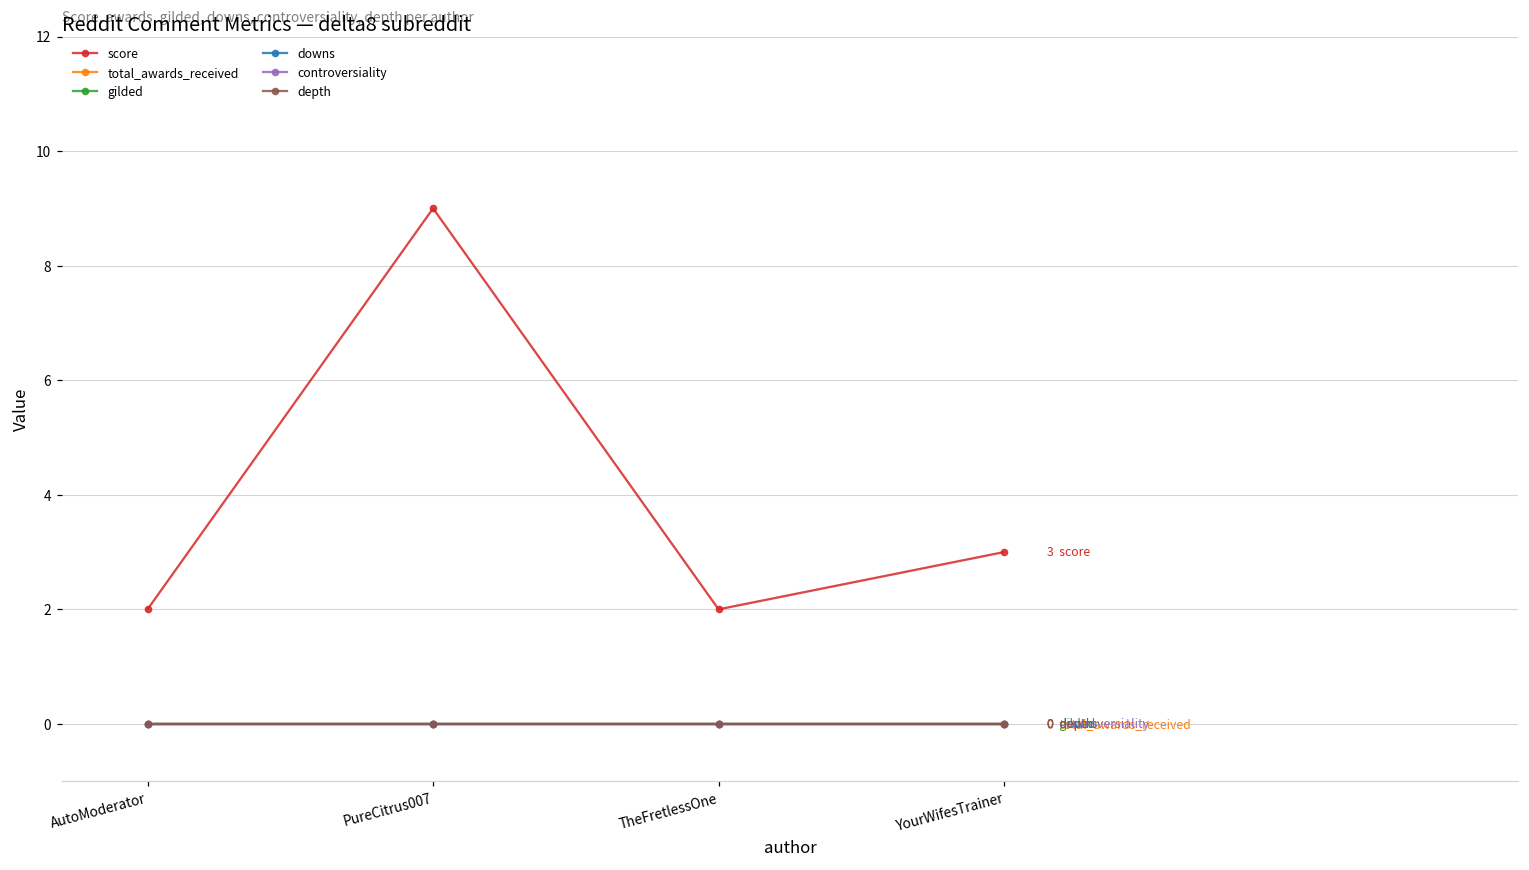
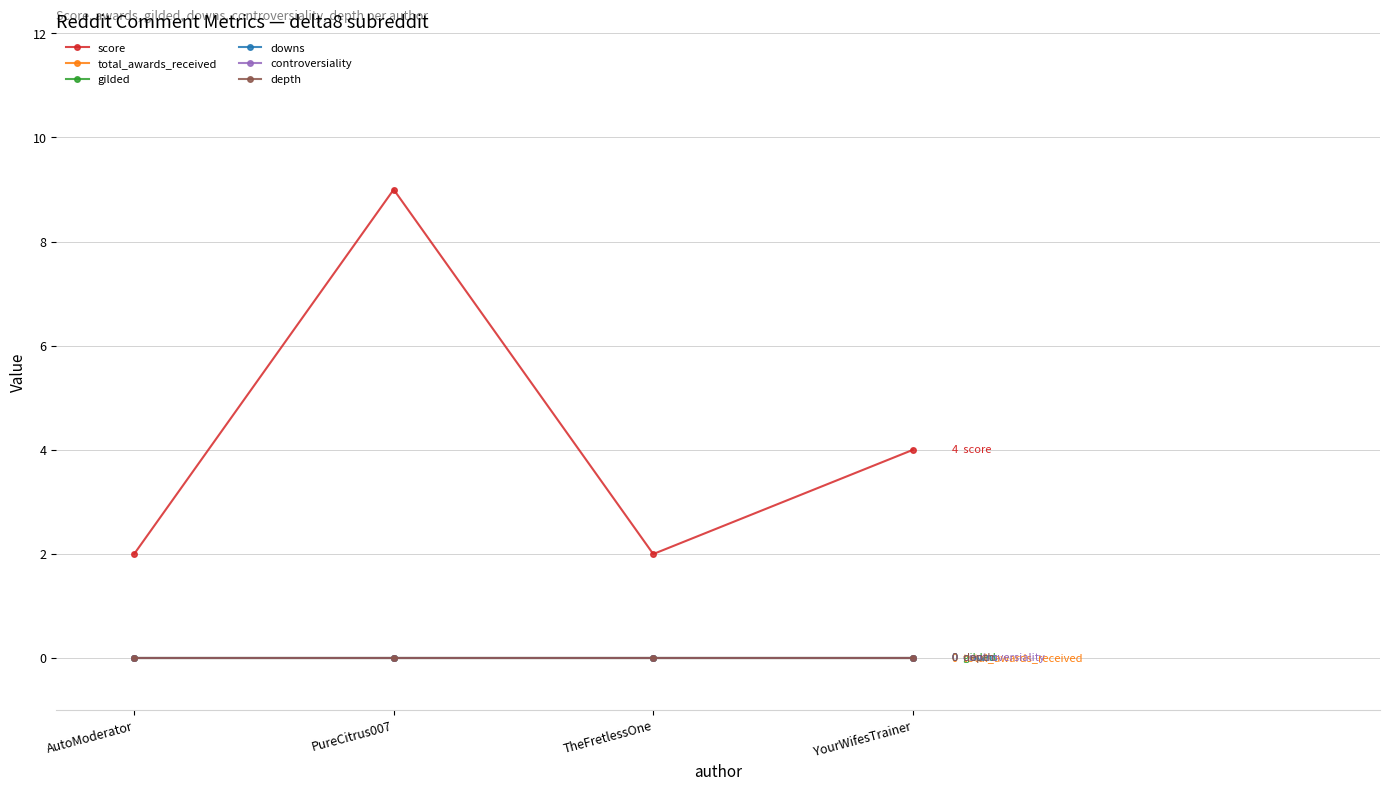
  {
    "score": {
-     "YourWifesTrainer": 3
+     "YourWifesTrainer": 4
    },
    "depth": {
      "AutoModerator": 0.0,
      "PureCitrus007": 0.0,
      "TheFretlessOne": 0.0,
      "YourWifesTrainer": 0.0
    }
  }
